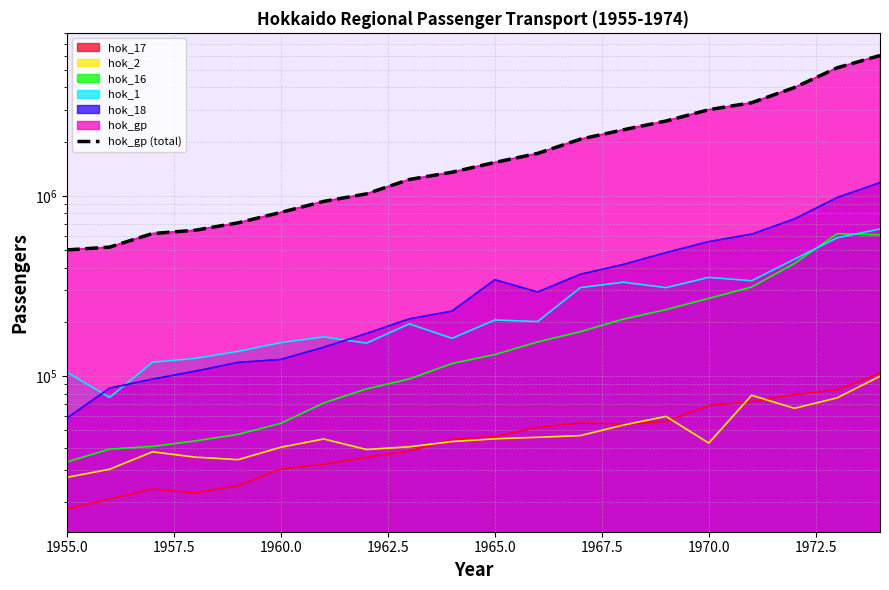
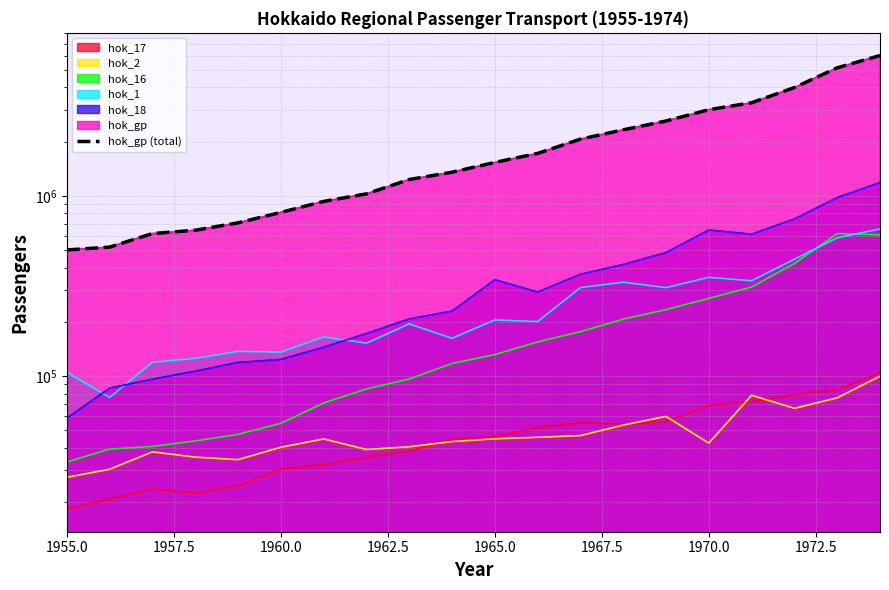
  {
    "hok_17": {
      "1955.0": 18000,
      "1960.0": 31000,
      "1970.0": 69000
    },
    "hok_2": {
      "1955.0": 27000,
      "1960.0": 40000,
      "1970.0": 43000
    },
    "hok_16": {
      "1955.0": 33000,
      "1960.0": 55000,
      "1965.0": 130000,
      "1970.0": 270000
    },
    "hok_1": {
      "1955.0": 110000,
-     "1960.0": 150000,
+     "1960.0": 140000,
      "1965.0": 210000,
      "1970.0": 350000
    },
    "hok_18": {
      "1955.0": 58000,
      "1960.0": 120000,
      "1965.0": 340000,
-     "1970.0": 560000
+     "1970.0": 650000
    },
    "hok_gp": {
      "1955.0": 500000,
      "1960.0": 800000,
      "1965.0": 1500000,
      "1970.0": 3000000
    }
  }
